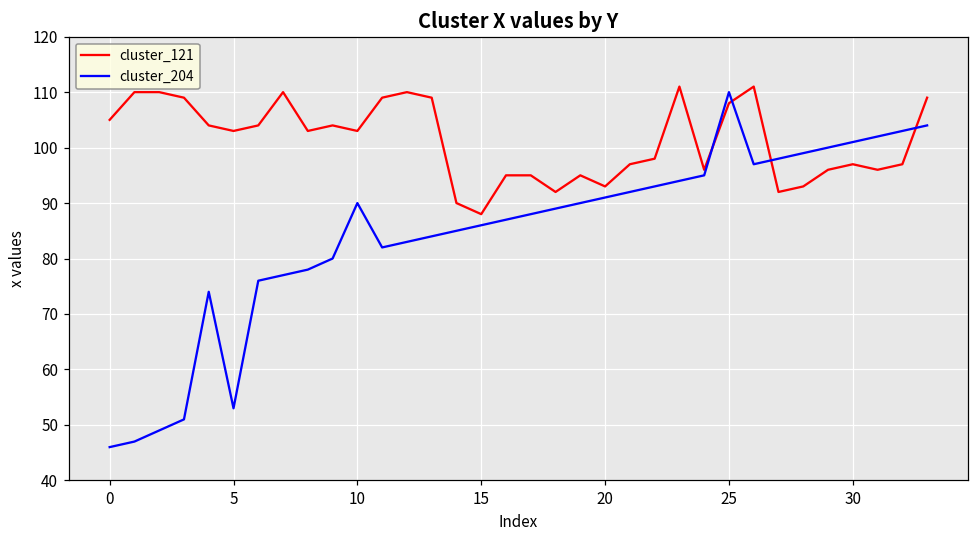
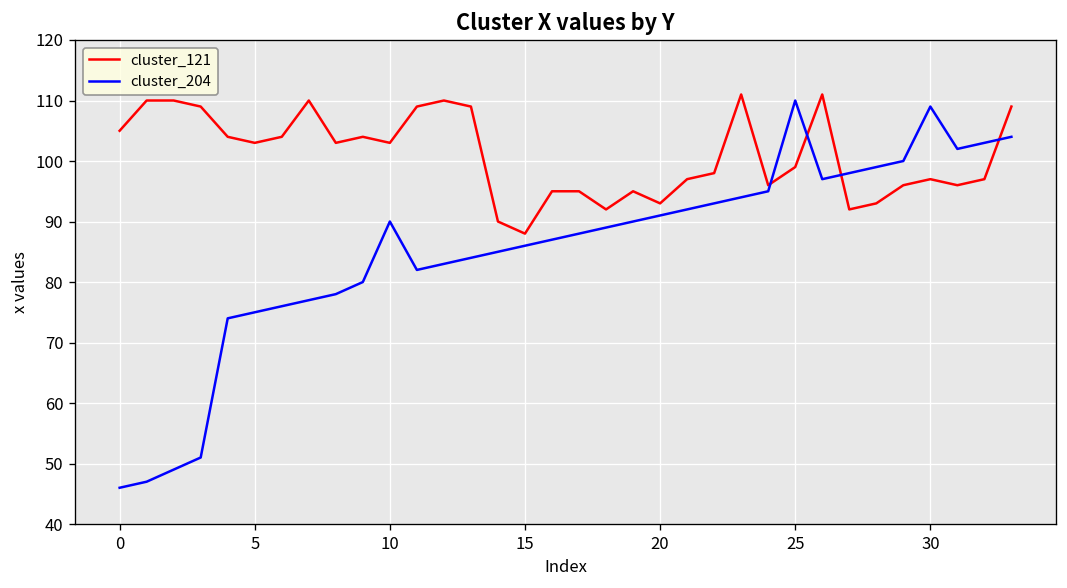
  {
    "cluster_121": {
      "0": 105,
      "5": 103,
      "10": 103,
      "15": 88,
      "20": 93,
-     "25": 108,
+     "25": 99,
      "30": 97
    },
    "cluster_204": {
      "0": 46,
-     "5": 53,
+     "5": 75,
      "10": 90,
      "15": 86,
      "20": 91,
      "25": 110,
-     "30": 101
+     "30": 109
    }
  }
